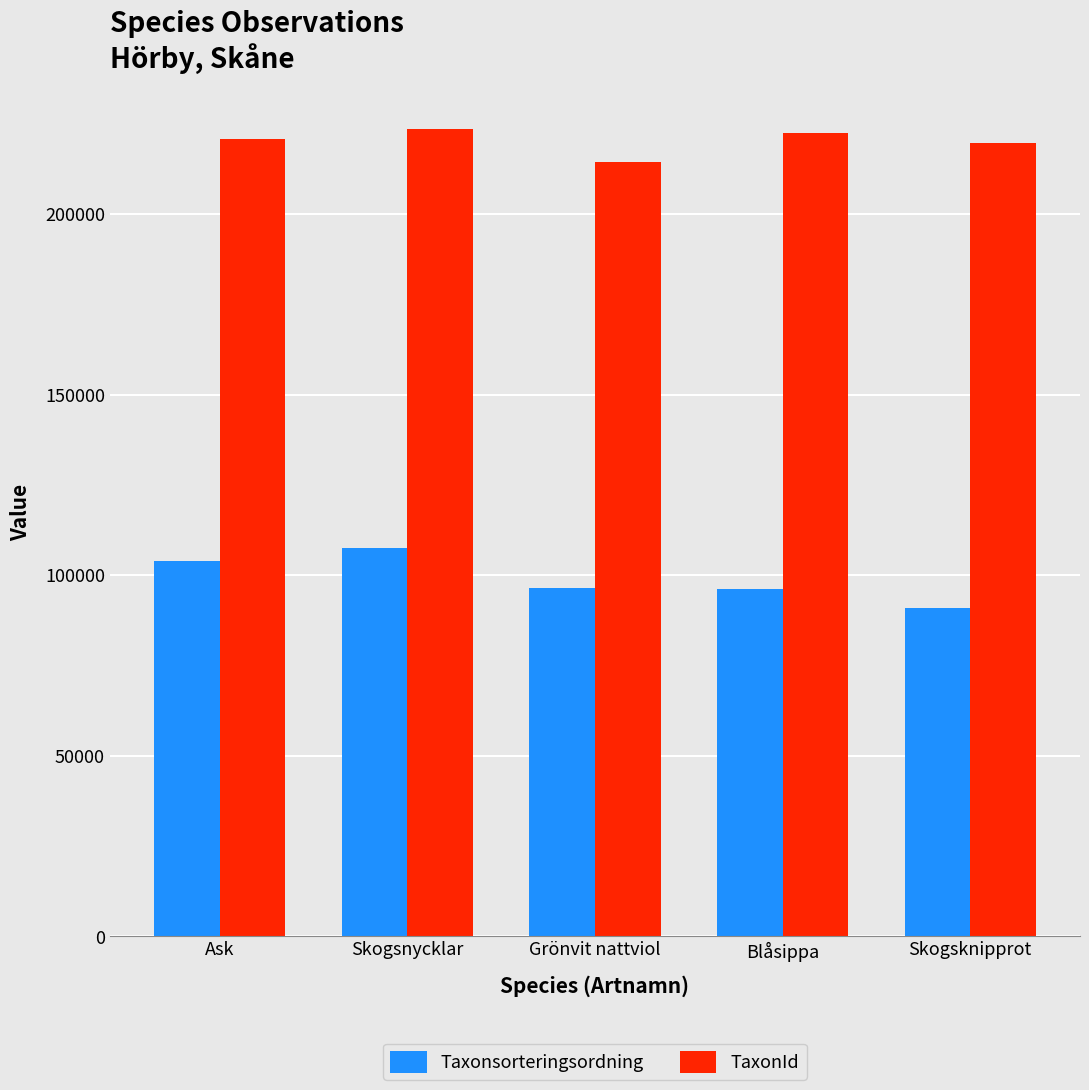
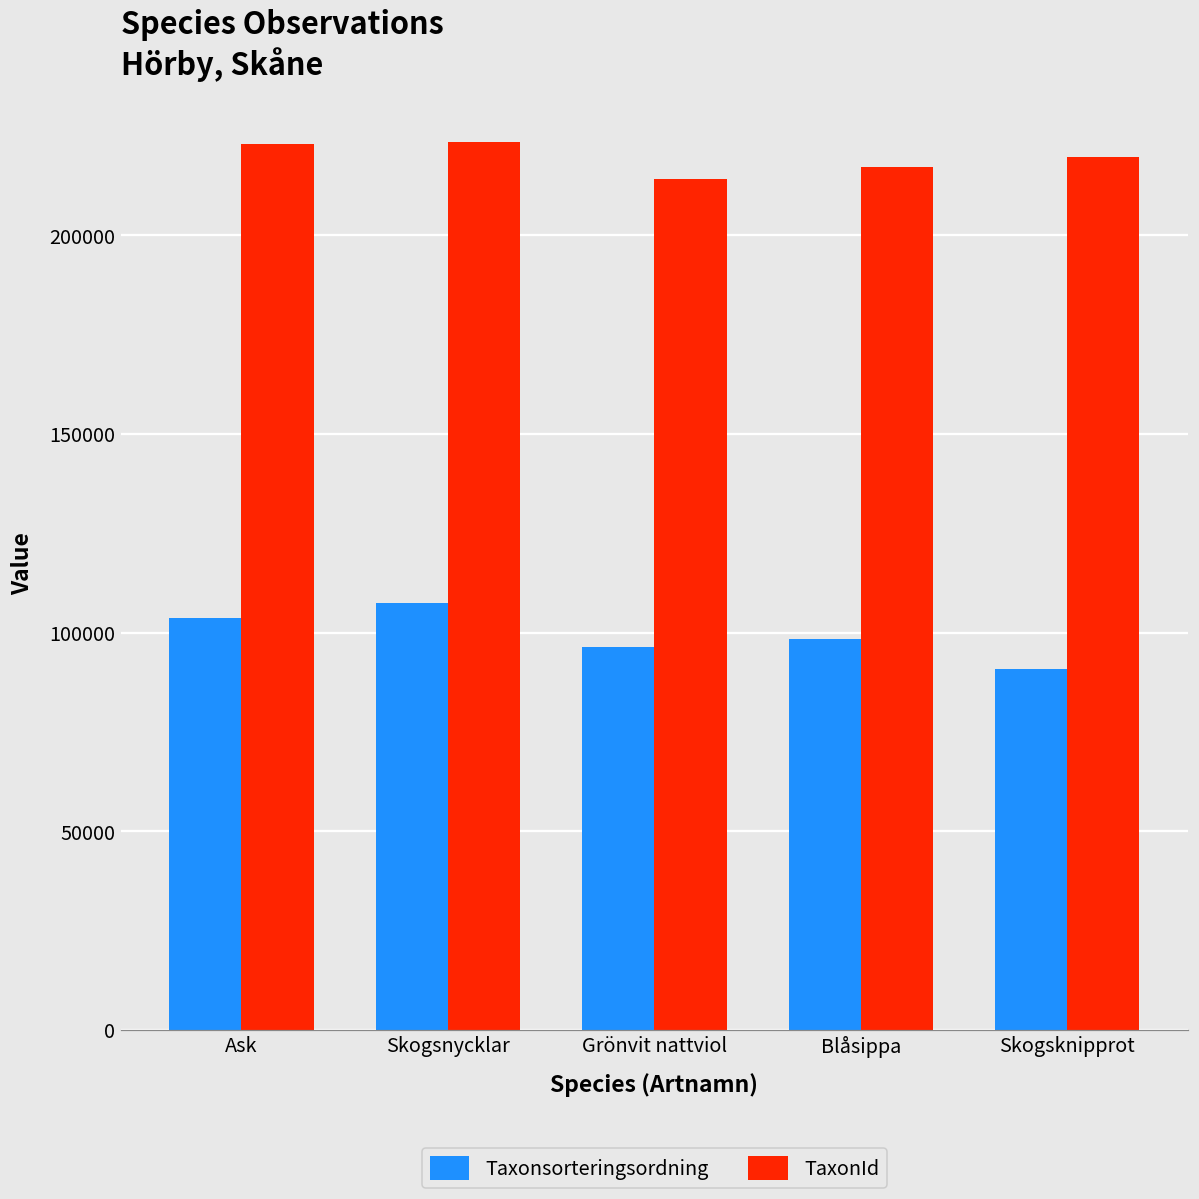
  {
    "Taxonsorteringsordning": {
      "Ask": 104000,
      "Skogsnycklar": 107000,
      "Grönvit nattviol": 96000,
-     "Blåsippa": 96000,
+     "Blåsippa": 99000,
      "Skogsknipprot": 91000
    },
    "TaxonId": {
-     "Ask": 221000,
+     "Ask": 223000,
      "Skogsnycklar": 224000,
      "Grönvit nattviol": 214000,
-     "Blåsippa": 222000,
+     "Blåsippa": 217000,
      "Skogsknipprot": 220000
    }
  }
